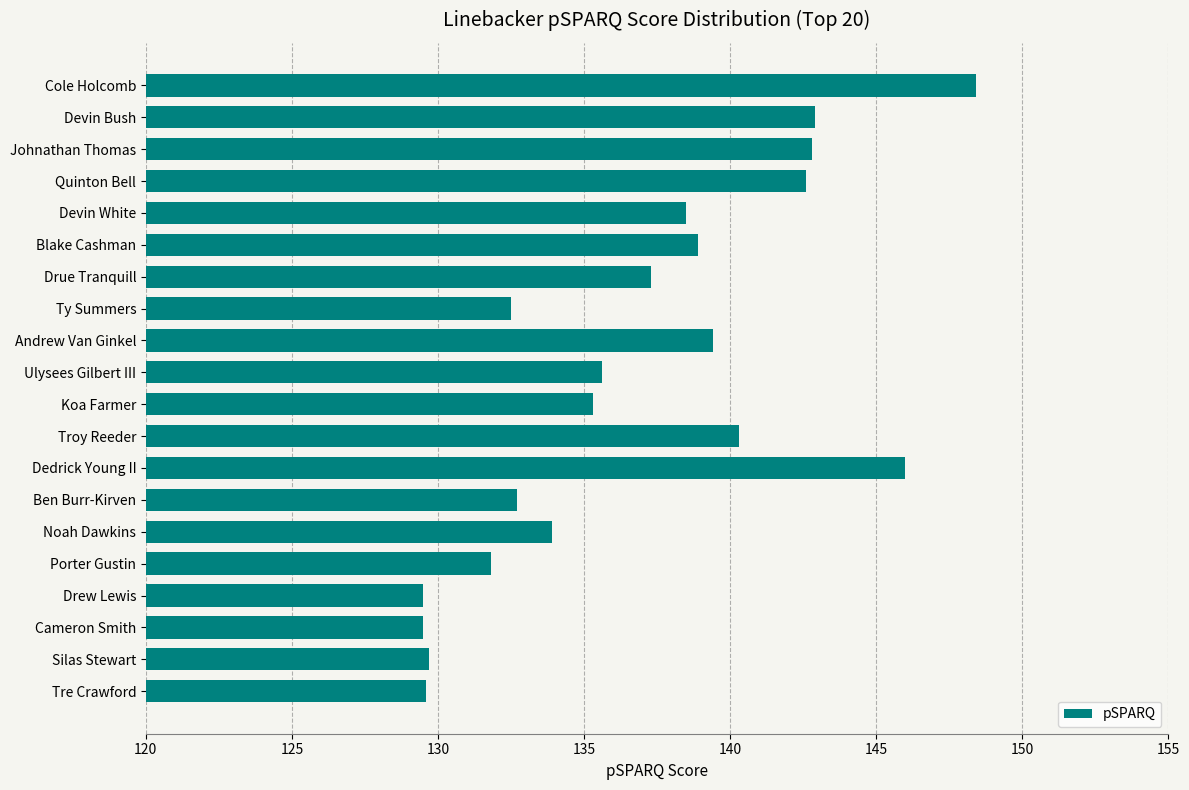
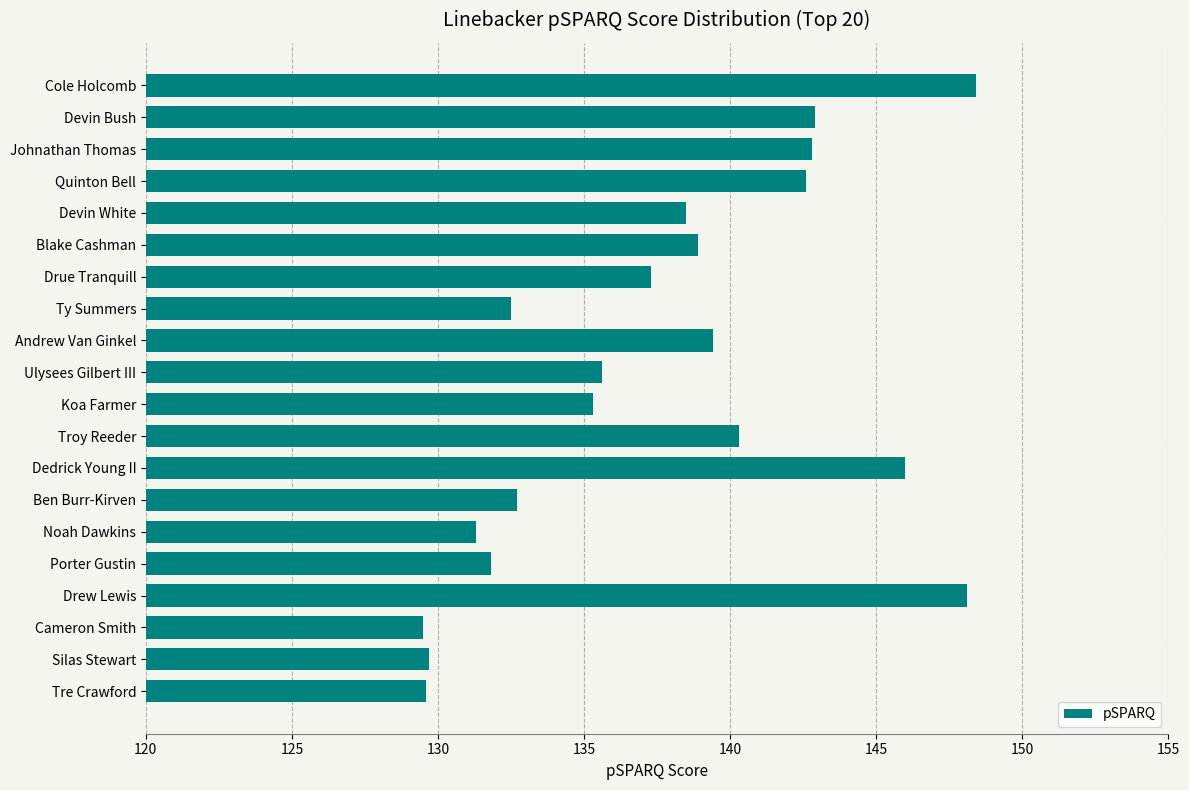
  {
    "Cole Holcomb": 148.4,
    "Devin Bush": 142.9,
    "Johnathan Thomas": 142.8,
    "Quinton Bell": 142.6,
    "Devin White": 138.5,
    "Blake Cashman": 138.9,
    "Drue Tranquill": 137.3,
    "Ty Summers": 132.5,
    "Andrew Van Ginkel": 139.4,
    "Ulysees Gilbert III": 135.6,
    "Koa Farmer": 135.3,
    "Troy Reeder": 140.3,
    "Dedrick Young II": 146.0,
    "Ben Burr-Kirven": 132.7,
-   "Noah Dawkins": 133.9,
+   "Noah Dawkins": 131.3,
    "Porter Gustin": 131.8,
-   "Drew Lewis": 129.5,
+   "Drew Lewis": 148.1,
    "Cameron Smith": 129.5,
    "Silas Stewart": 129.7,
    "Tre Crawford": 129.6
  }
